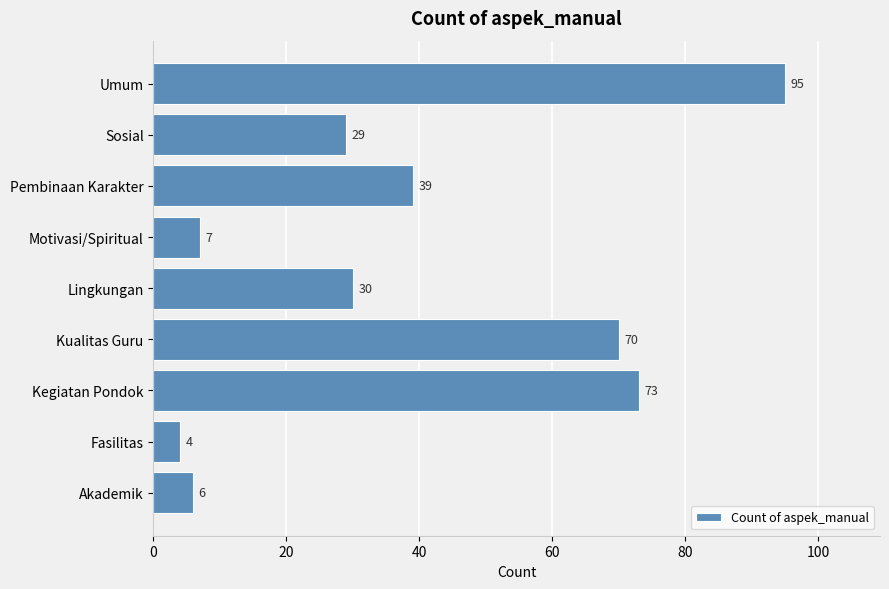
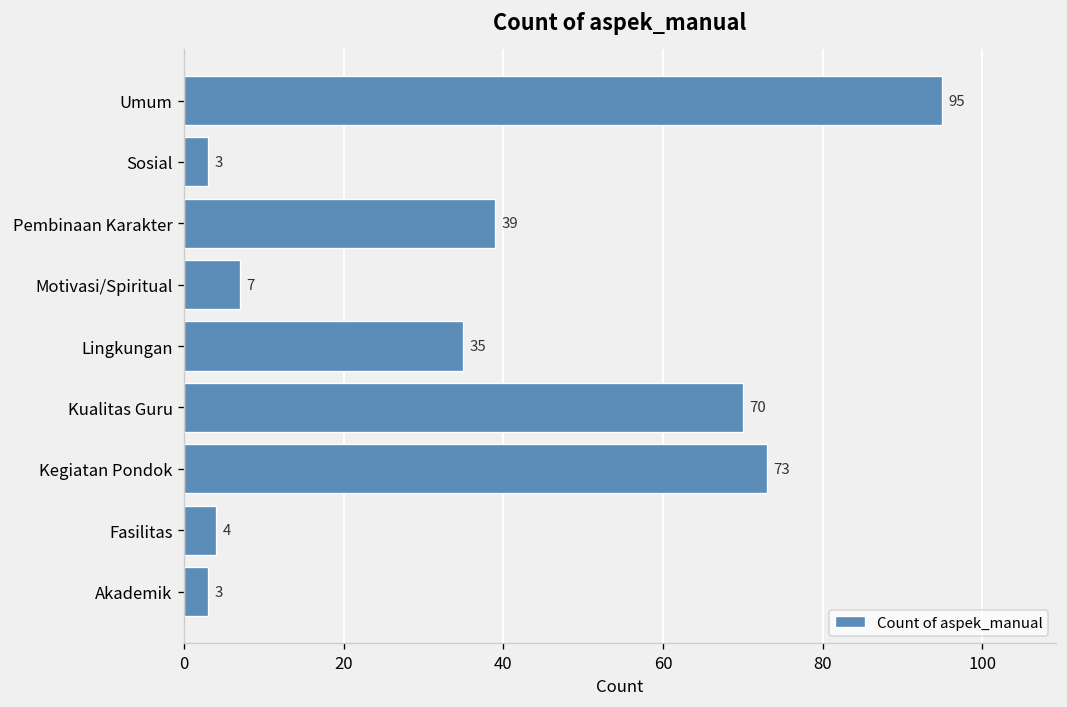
  {
    "Umum": 95,
-   "Sosial": 29,
+   "Sosial": 3,
    "Pembinaan Karakter": 39,
    "Motivasi/Spiritual": 7,
-   "Lingkungan": 30,
+   "Lingkungan": 35,
    "Kualitas Guru": 70,
    "Kegiatan Pondok": 73,
    "Fasilitas": 4,
-   "Akademik": 6
+   "Akademik": 3
  }
